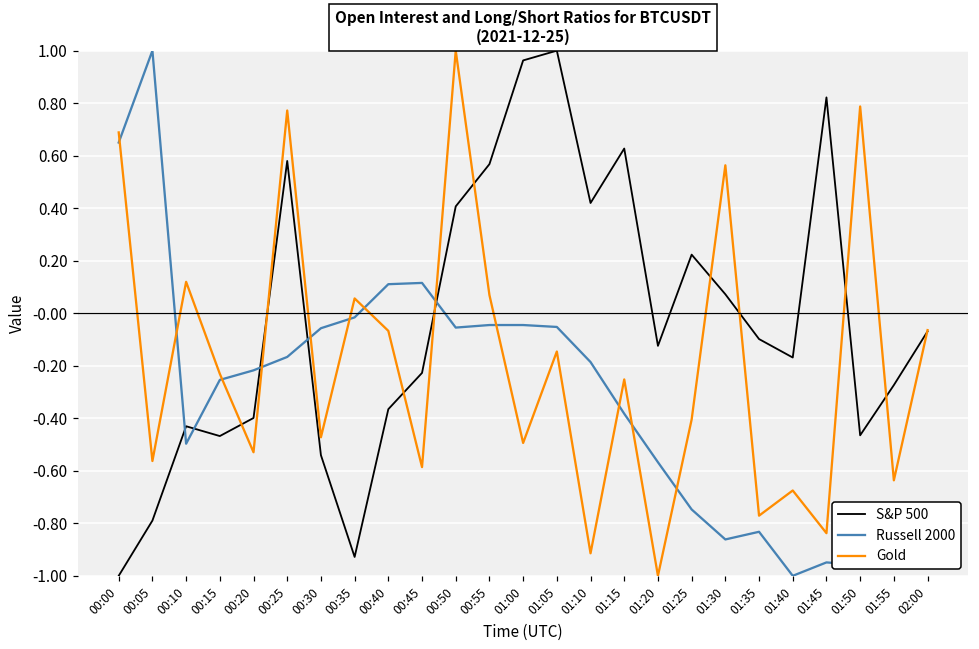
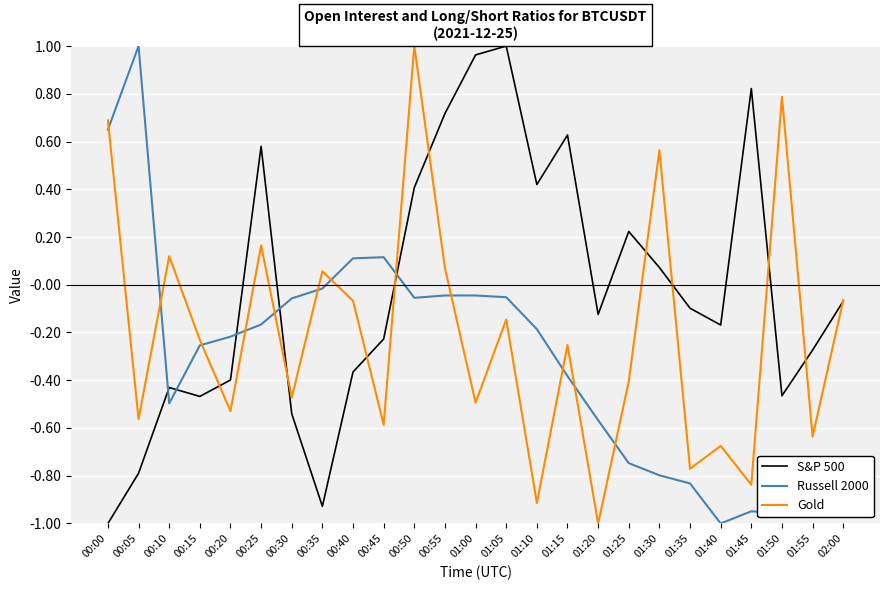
  {
    "S&P 500": {
      "00:00": -1.00,
      "00:05": -0.79,
      "00:10": -0.43,
      "00:15": -0.47,
      "00:20": -0.40,
      "00:25": 0.58,
      "00:30": -0.54,
      "00:35": -0.93,
      "00:40": -0.37,
      "00:45": -0.23,
      "00:50": 0.41,
-     "00:55": 0.57,
+     "00:55": 0.72,
      "01:00": 0.96,
      "01:05": 1.00,
      "01:10": 0.42,
      "01:15": 0.63,
      "01:20": -0.12,
      "01:25": 0.22,
      "01:30": 0.07,
      "01:35": -0.10,
      "01:40": -0.17,
      "01:45": 0.82,
      "01:50": -0.46,
      "01:55": -0.27
    },
    "Russell 2000": {
      "00:00": 0.65,
      "00:05": 1.00,
      "00:10": -0.50,
      "00:15": -0.25,
      "00:20": -0.22,
      "00:25": -0.17,
      "00:30": -0.06,
      "00:35": -0.02,
      "00:40": 0.11,
      "00:45": 0.12,
      "00:50": -0.05,
      "00:55": -0.04,
      "01:00": -0.04,
      "01:05": -0.05,
      "01:10": -0.19,
      "01:15": -0.38,
      "01:20": -0.57,
      "01:25": -0.75,
-     "01:30": -0.86,
+     "01:30": -0.80,
      "01:35": -0.83,
      "01:40": -1.00,
      "01:45": -0.95
    },
    "Gold": {
      "00:00": 0.69,
      "00:05": -0.56,
      "00:10": 0.12,
      "00:15": -0.23,
      "00:20": -0.53,
-     "00:25": 0.77,
+     "00:25": 0.16,
      "00:30": -0.47,
      "00:35": 0.06,
      "00:40": -0.07,
      "00:45": -0.59,
      "00:50": 1.00,
      "00:55": 0.07,
      "01:00": -0.49,
      "01:05": -0.15,
      "01:10": -0.91,
      "01:15": -0.25,
      "01:20": -1.00,
      "01:25": -0.40,
      "01:30": 0.56,
      "01:35": -0.77,
      "01:40": -0.68,
      "01:45": -0.84,
      "01:50": 0.79,
      "01:55": -0.64
    }
  }
